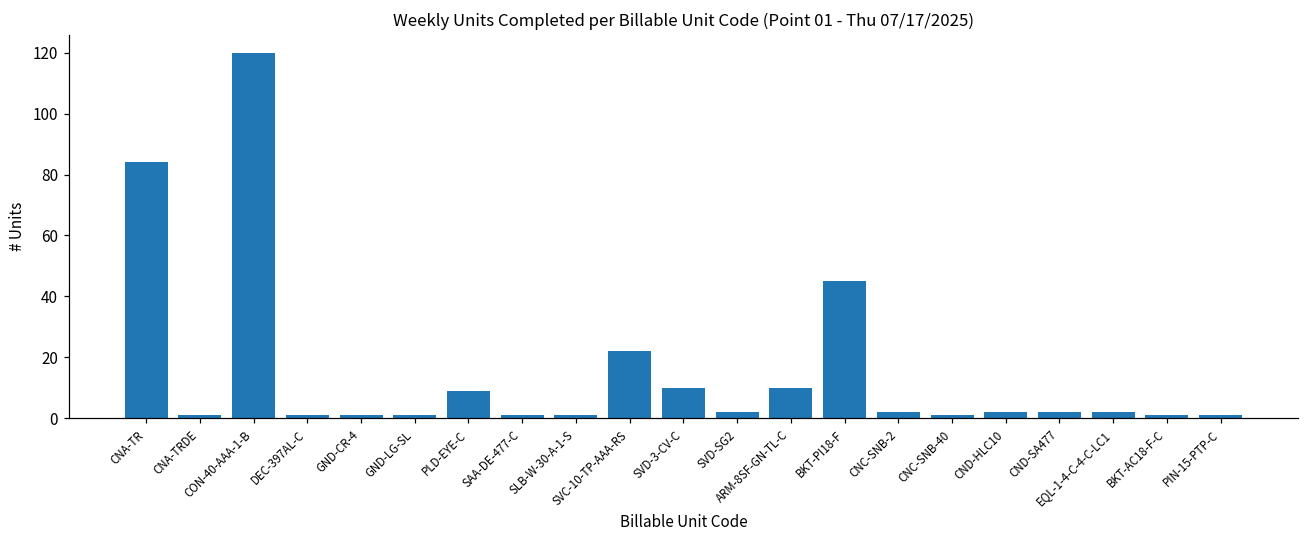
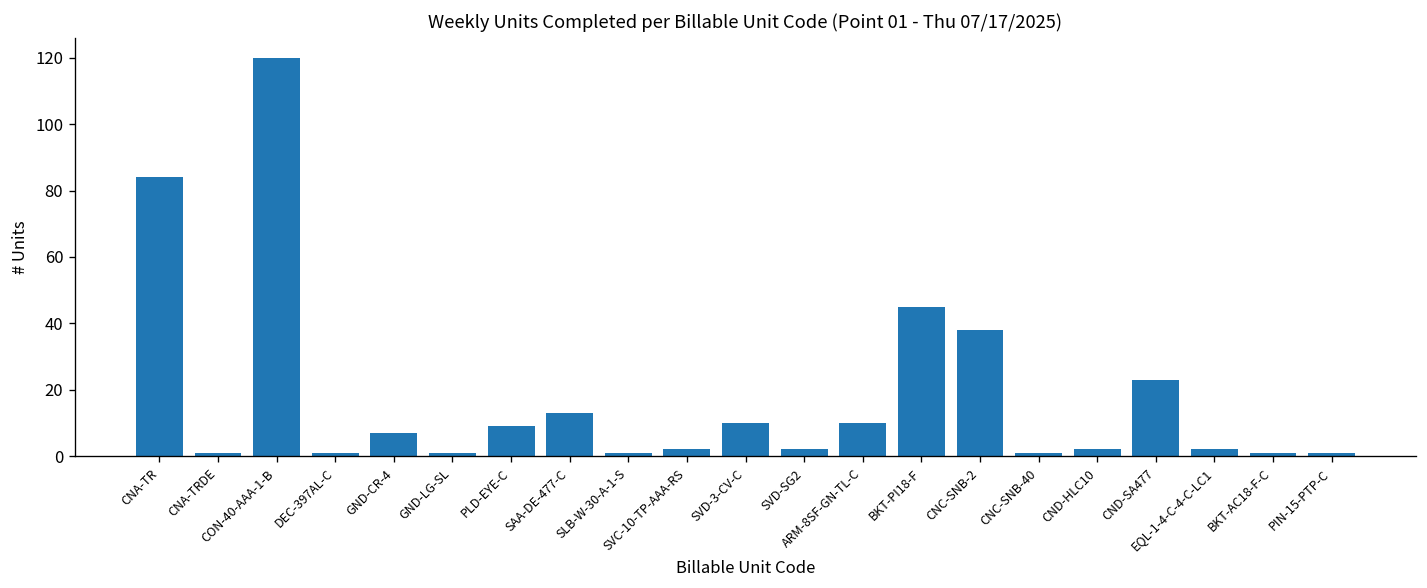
  {
    "CNA-TR": 84,
    "CNA-TRDE": 1,
    "CON-40-AAA-1-B": 120,
    "DEC-397AL-C": 1,
-   "GND-CR-4": 1,
+   "GND-CR-4": 7,
    "GND-LG-SL": 1,
    "PLD-EYE-C": 9,
-   "SAA-DE-477-C": 1,
+   "SAA-DE-477-C": 13,
    "SLB-W-30-A-1-S": 1,
-   "SVC-10-TP-AAA-RS": 22,
+   "SVC-10-TP-AAA-RS": 2,
    "SVD-3-CV-C": 10,
    "SVD-SG2": 2,
    "ARM-8SF-GN-TL-C": 10,
    "BKT-PI18-F": 45,
-   "CNC-SNB-2": 2,
+   "CNC-SNB-2": 38,
    "CNC-SNB-40": 1,
    "CND-HLC10": 2,
-   "CND-SA477": 2,
+   "CND-SA477": 23,
    "EQL-1-4-C-4-C-LC1": 2,
    "BKT-AC18-F-C": 1,
    "PIN-15-PTP-C": 1
  }
